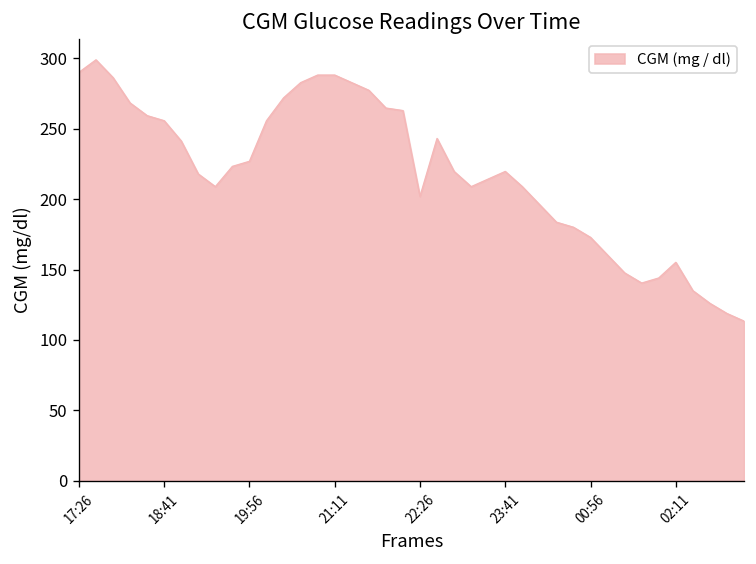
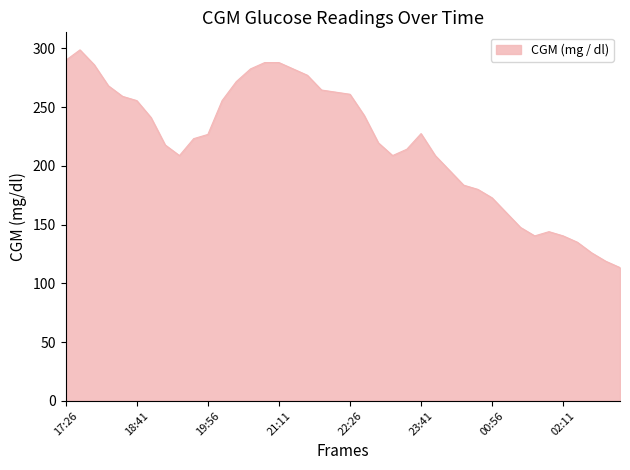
  {
    "17:26": 290,
    "18:41": 256,
    "19:56": 227,
    "21:11": 288,
-   "22:26": 202,
-   "23:41": 220,
+   "22:26": 261,
+   "23:41": 228,
    "00:56": 173,
-   "02:11": 155
+   "02:11": 140
  }
